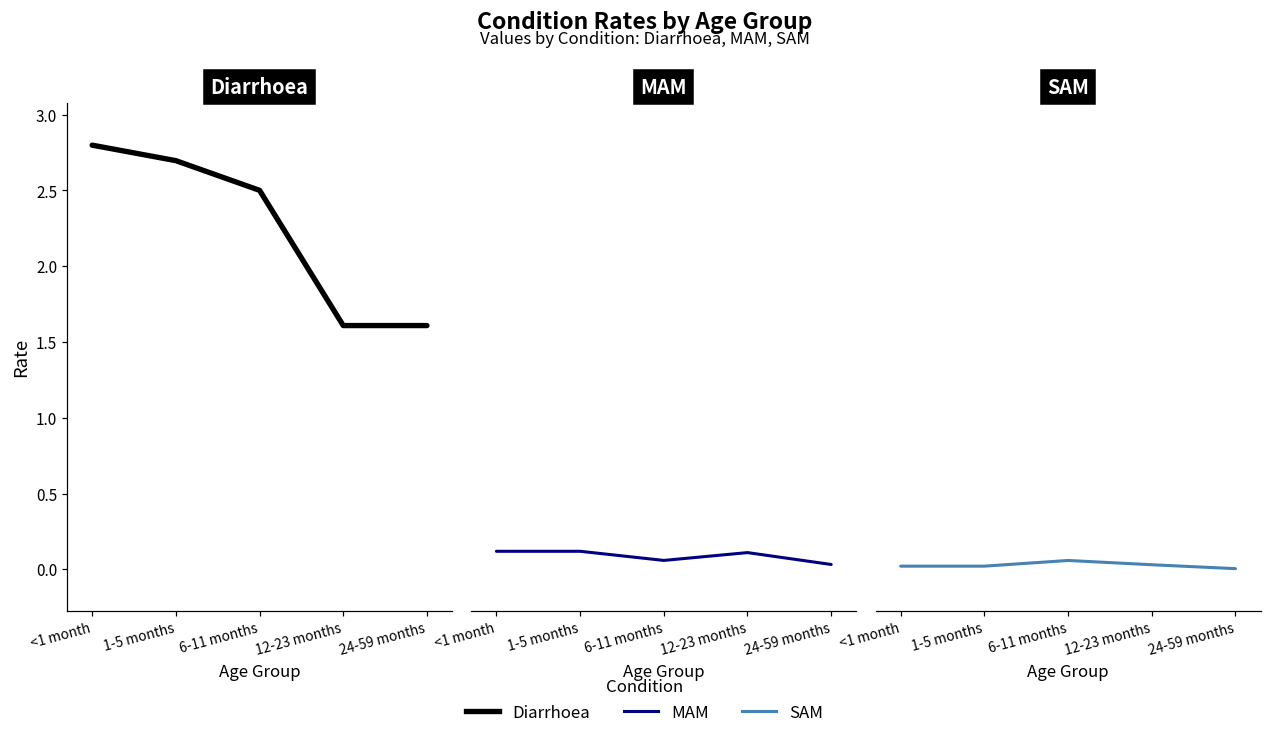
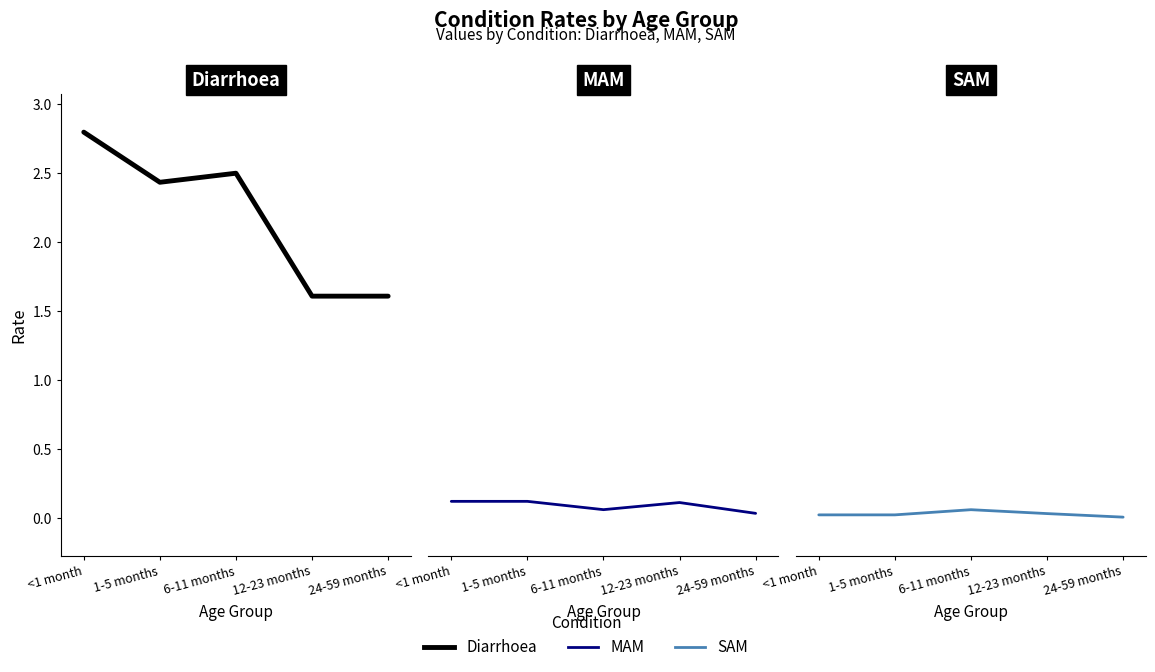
  {
    "Diarrhoea": {
      "<1 month": 2.80,
-     "1-5 months": 2.70,
+     "1-5 months": 2.44,
      "6-11 months": 2.50,
      "12-23 months": 1.61,
      "24-59 months": 1.61
    }
  }
